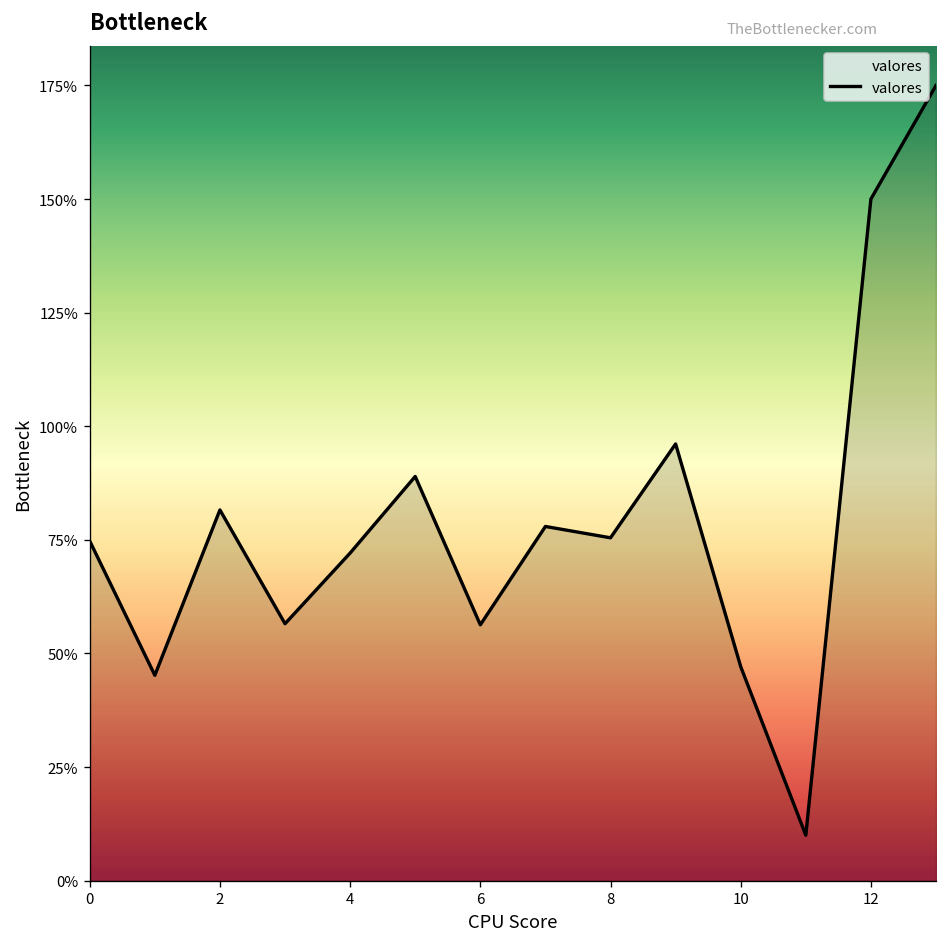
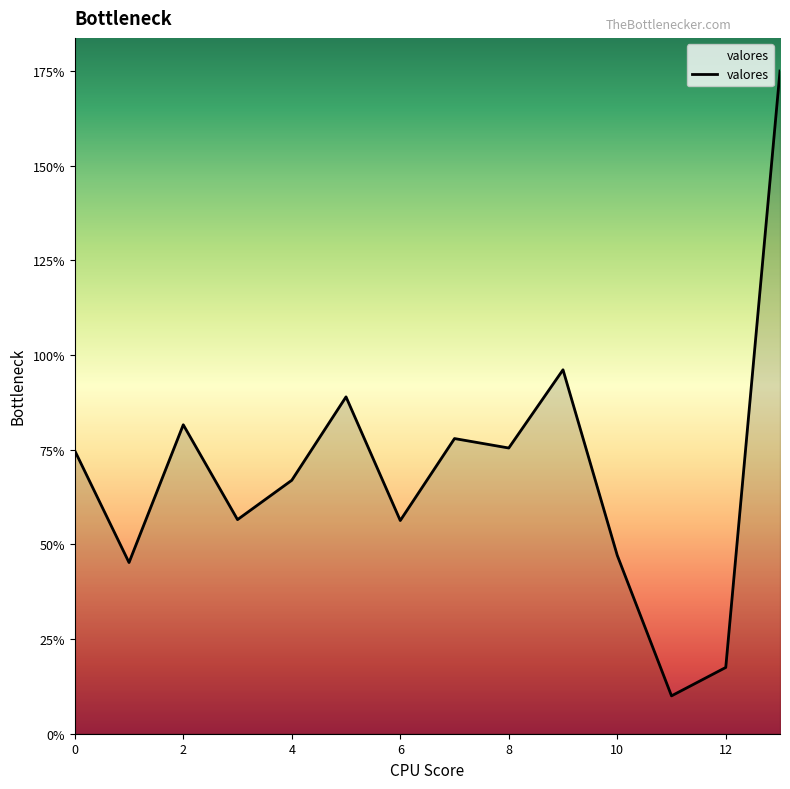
  {
    "0": "75%",
    "2": "82%",
-   "4": "72%",
+   "4": "67%",
    "6": "56%",
    "8": "75%",
    "10": "47%",
-   "12": "150%"
+   "12": "18%"
  }
